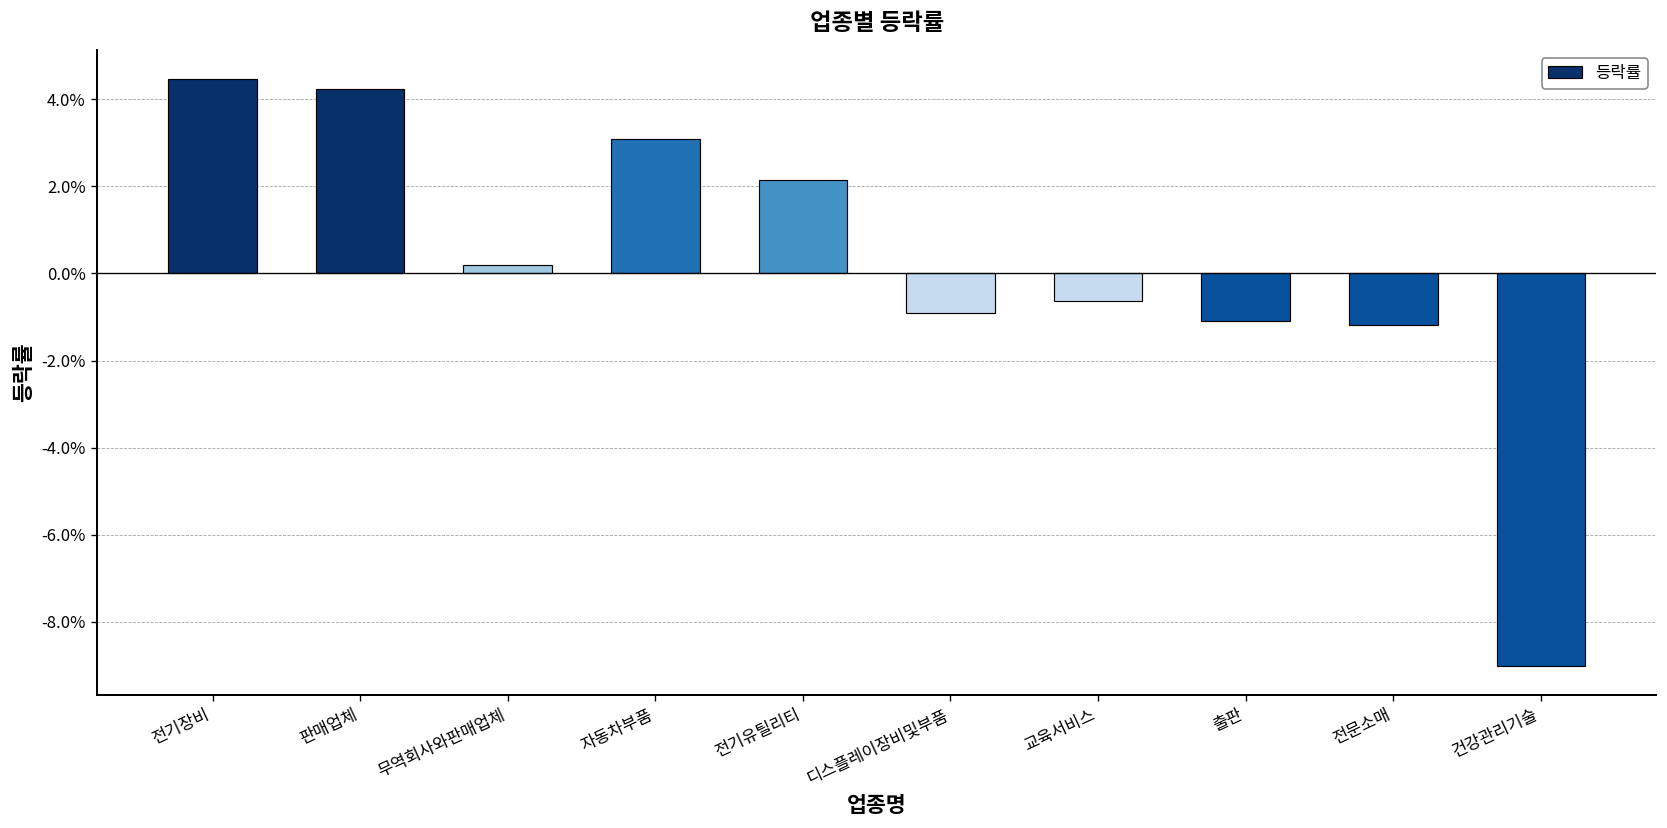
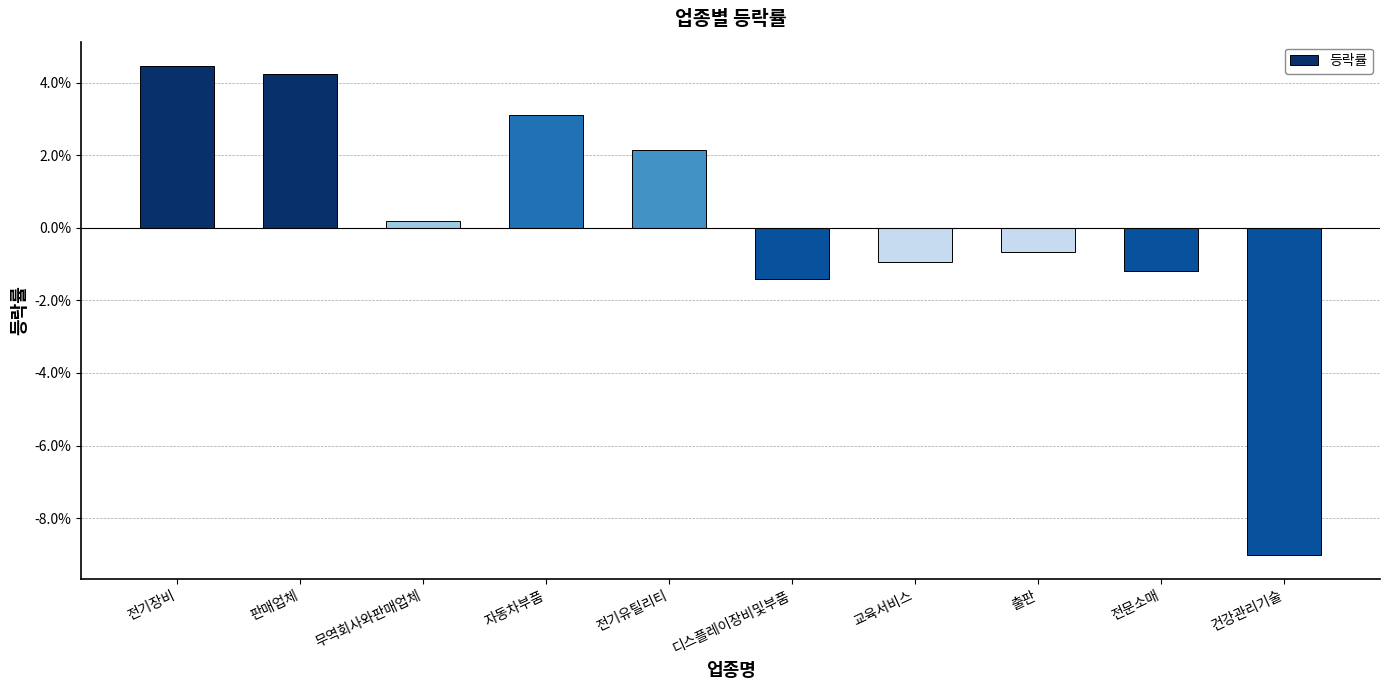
  {
    "전기장비": "4.5%",
    "판매업체": "4.2%",
    "무역회사와판매업체": "0.2%",
    "자동차부품": "3.1%",
    "전기유틸리티": "2.1%",
-   "디스플레이장비및부품": "-0.9%",
-   "교육서비스": "-0.6%",
-   "출판": "-1.1%",
+   "디스플레이장비및부품": "-1.4%",
+   "교육서비스": "-1.0%",
+   "출판": "-0.7%",
    "전문소매": "-1.2%",
    "건강관리기술": "-9.0%"
  }
